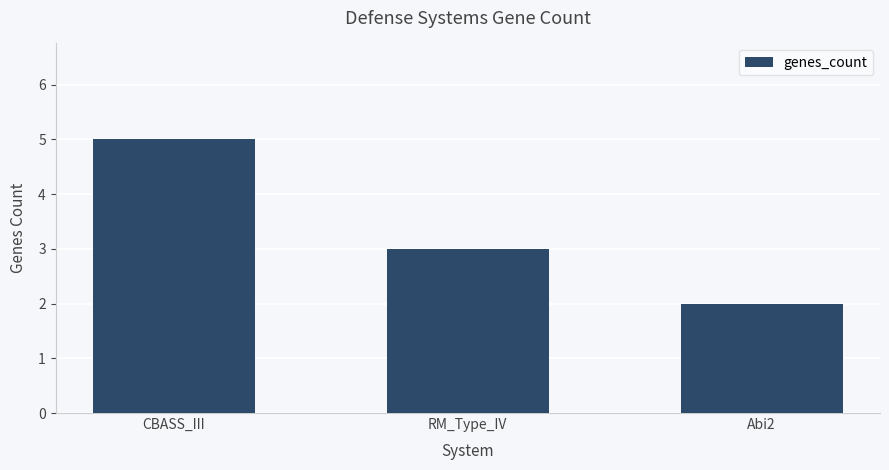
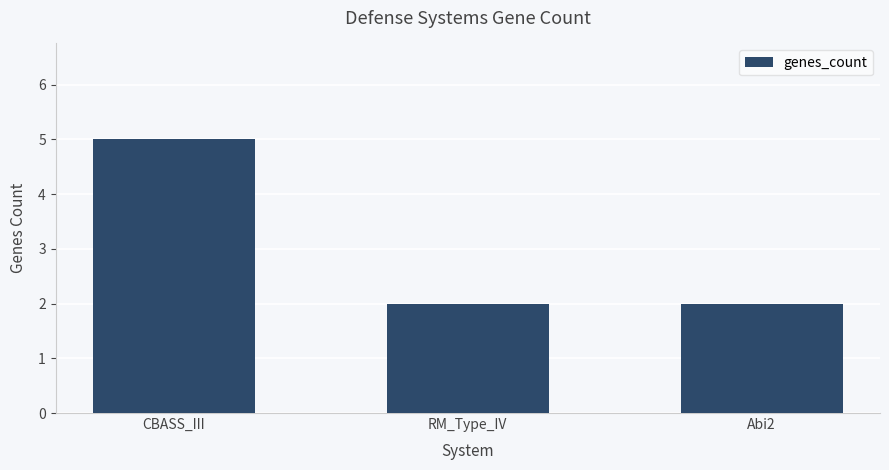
  {
    "CBASS_III": 5,
-   "RM_Type_IV": 3,
+   "RM_Type_IV": 2,
    "Abi2": 2
  }
